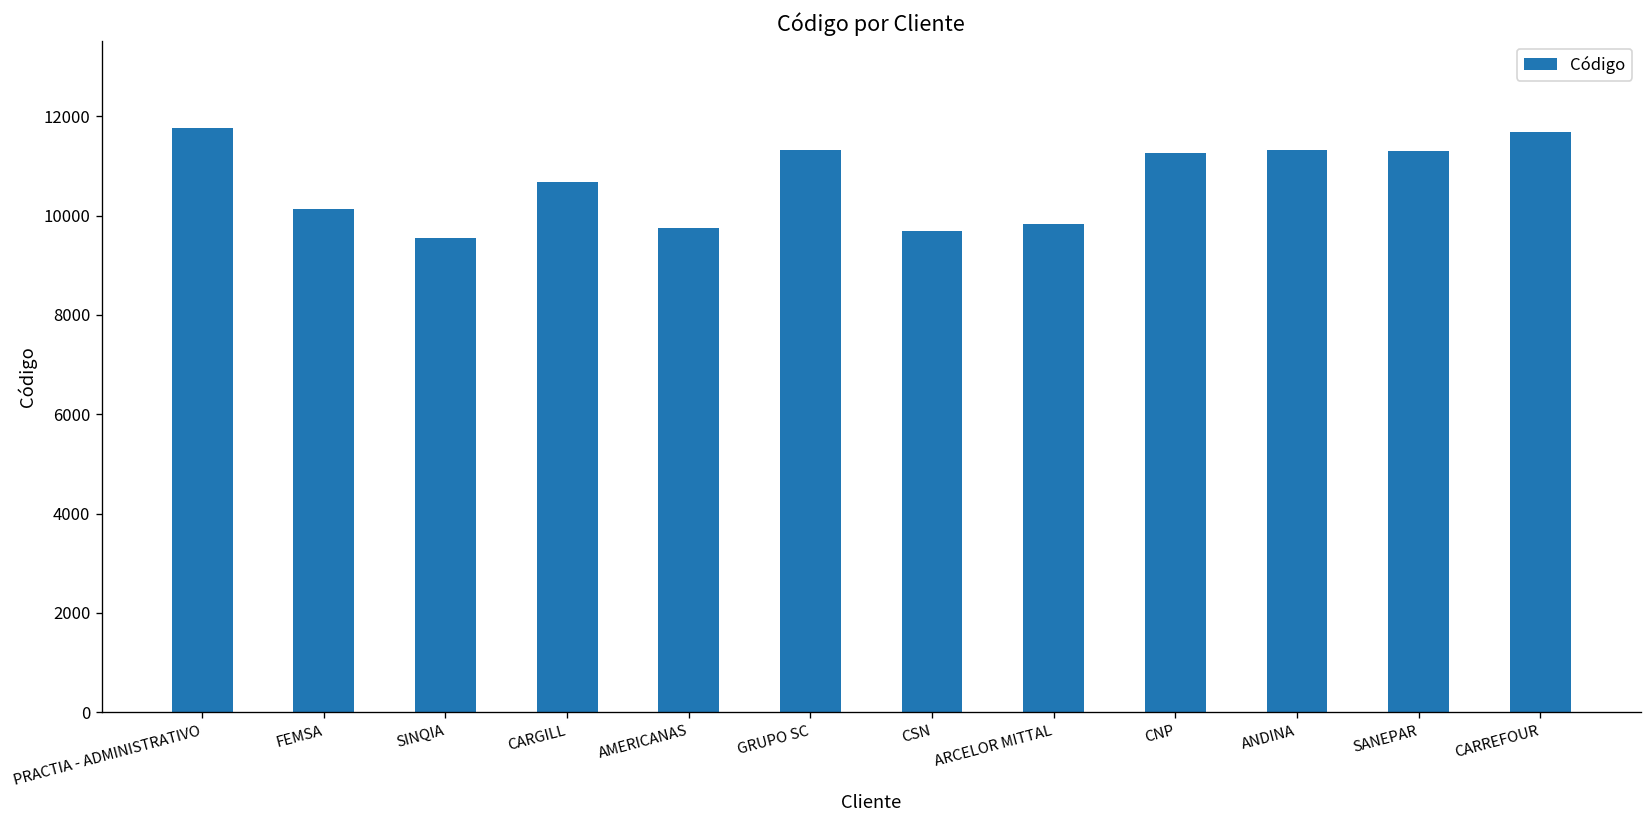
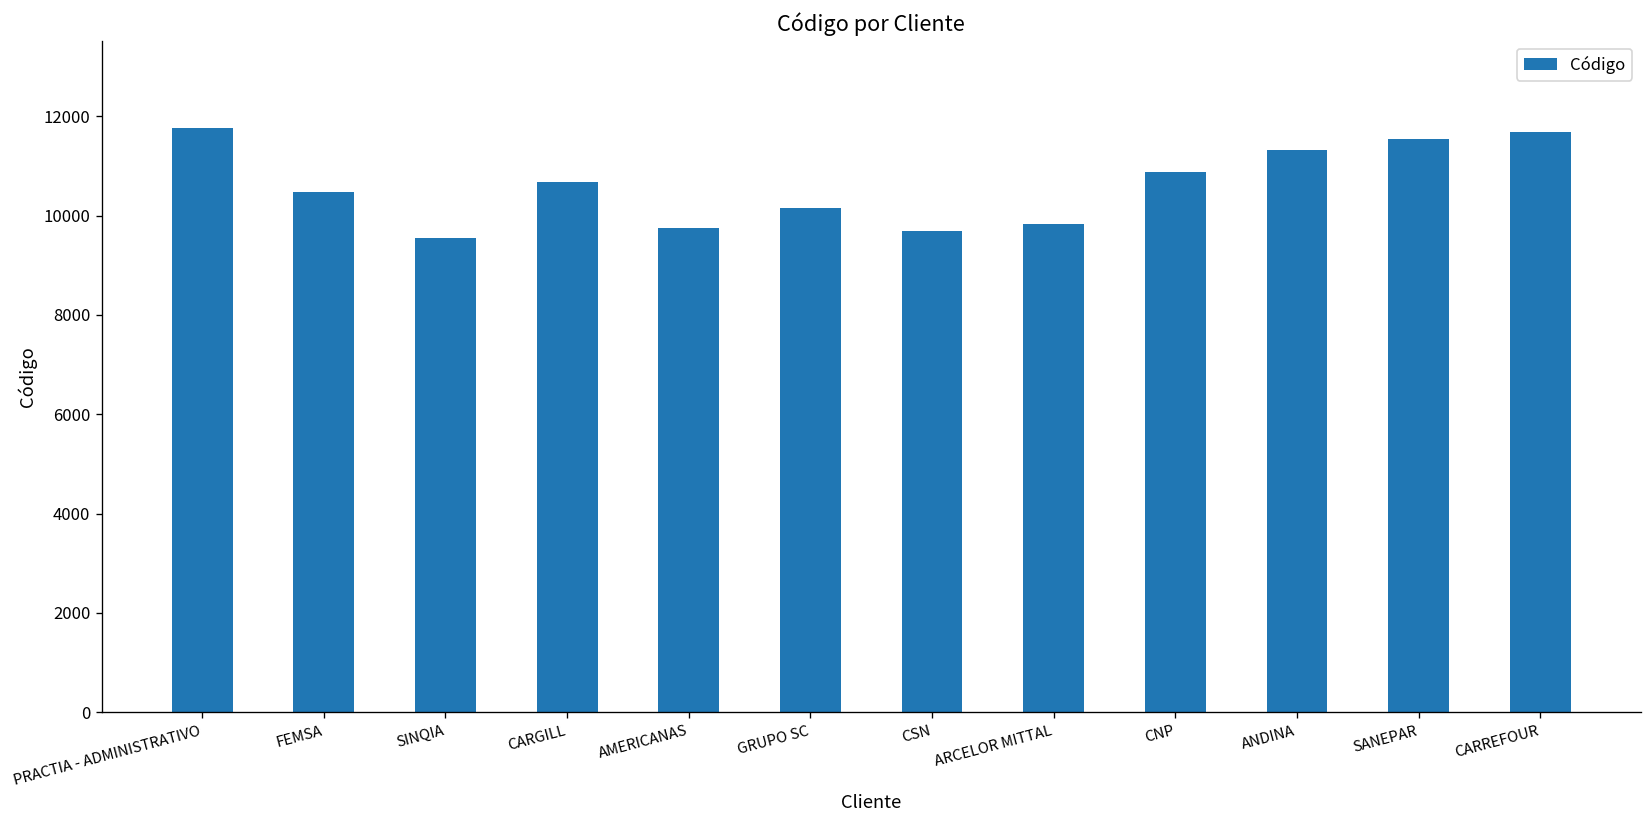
  {
    "PRACTIA - ADMINISTRATIVO": 11800,
-   "FEMSA": 10100,
+   "FEMSA": 10500,
    "SINQIA": 9600,
    "CARGILL": 10700,
    "AMERICANAS": 9800,
-   "GRUPO SC": 11300,
+   "GRUPO SC": 10200,
    "CSN": 9700,
    "ARCELOR MITTAL": 9800,
-   "CNP": 11300,
+   "CNP": 10900,
    "ANDINA": 11300,
-   "SANEPAR": 11300,
+   "SANEPAR": 11500,
    "CARREFOUR": 11700
  }
